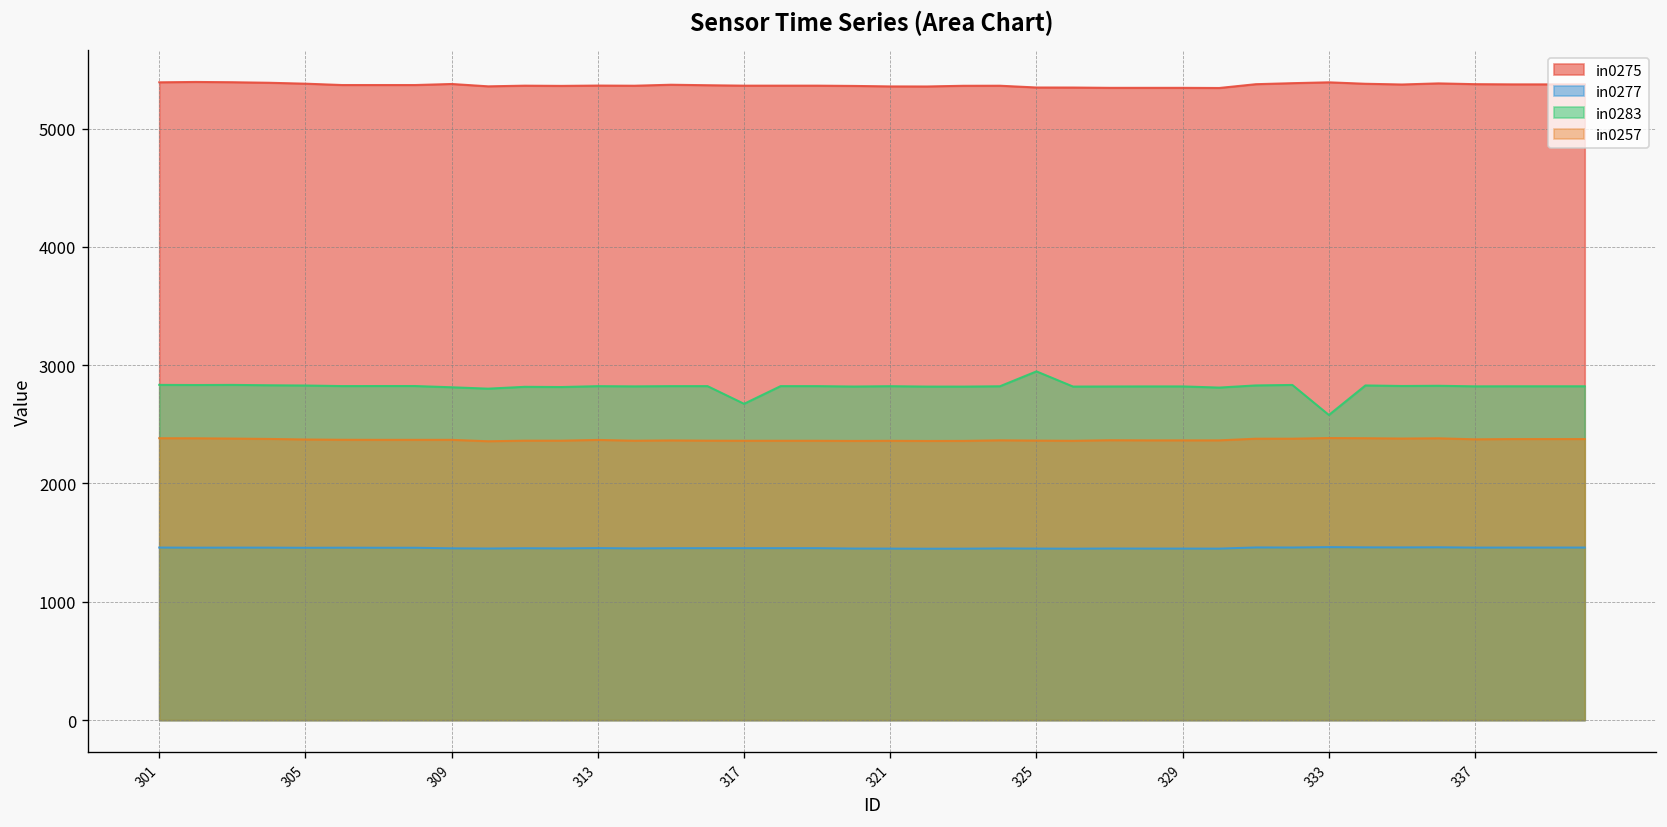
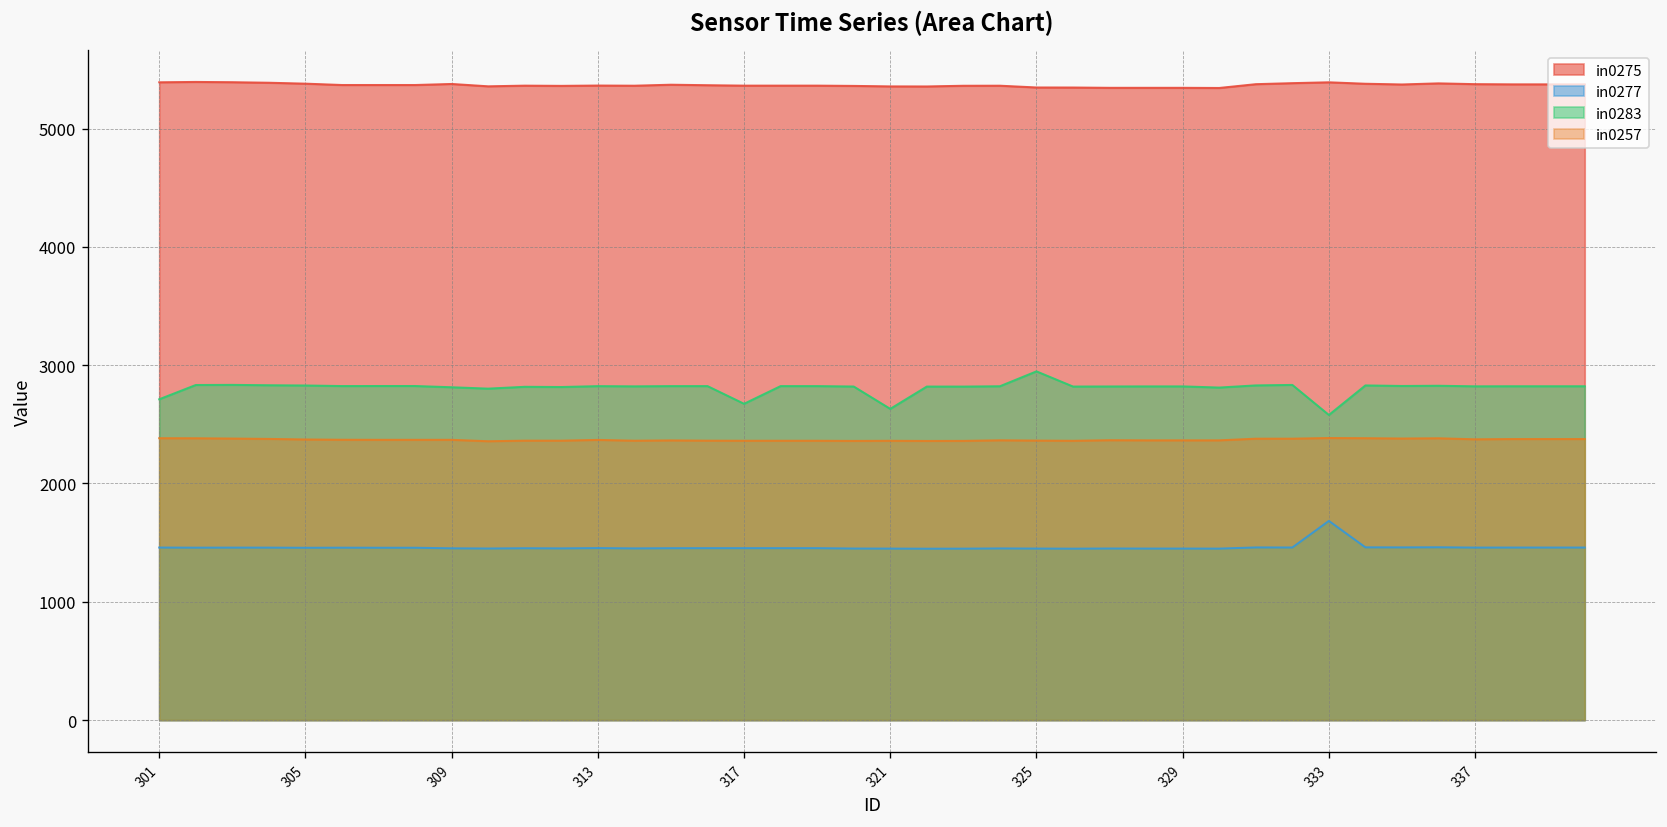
  {
    "in0277": {
      "301": 1500,
      "305": 1500,
      "309": 1500,
      "313": 1500,
      "317": 1500,
      "321": 1400,
      "325": 1400,
      "329": 1400,
-     "333": 1500,
+     "333": 1700,
      "337": 1500
    },
    "in0283": {
-     "301": 2800,
+     "301": 2700,
      "305": 2800,
      "309": 2800,
      "313": 2800,
      "317": 2700,
-     "321": 2800,
+     "321": 2600,
      "325": 2900,
      "329": 2800,
      "333": 2600,
      "337": 2800
    }
  }
